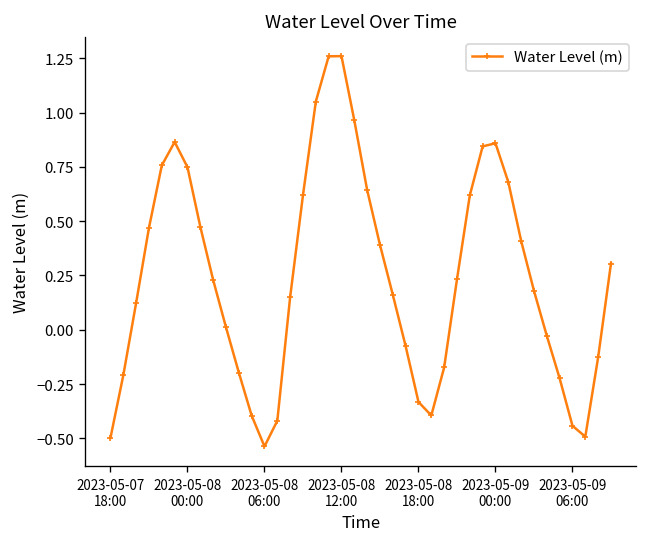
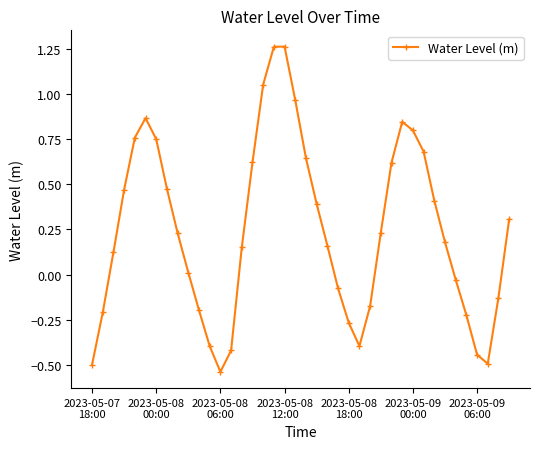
  {
    "2023-05-07 18:00": -0.50,
    "2023-05-08 00:00": 0.75,
    "2023-05-08 06:00": -0.54,
    "2023-05-08 12:00": 1.26,
-   "2023-05-08 18:00": -0.33,
-   "2023-05-09 00:00": 0.86,
+   "2023-05-08 18:00": -0.27,
+   "2023-05-09 00:00": 0.80,
    "2023-05-09 06:00": -0.44
  }
